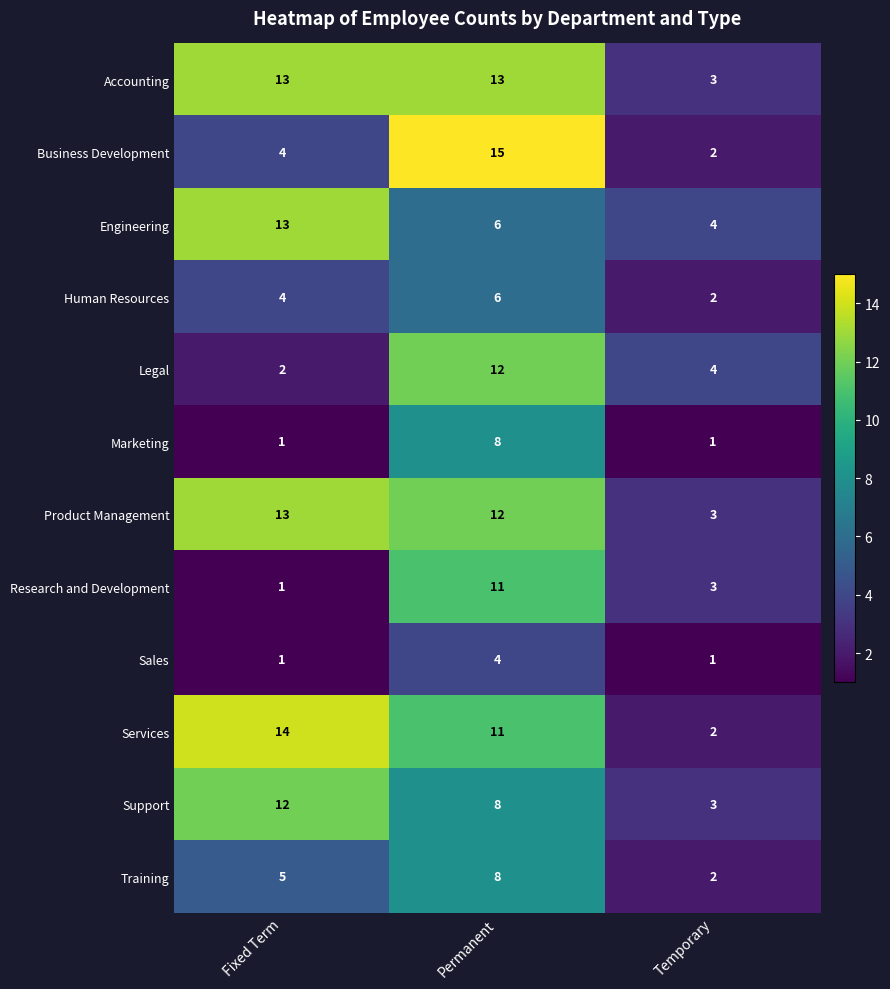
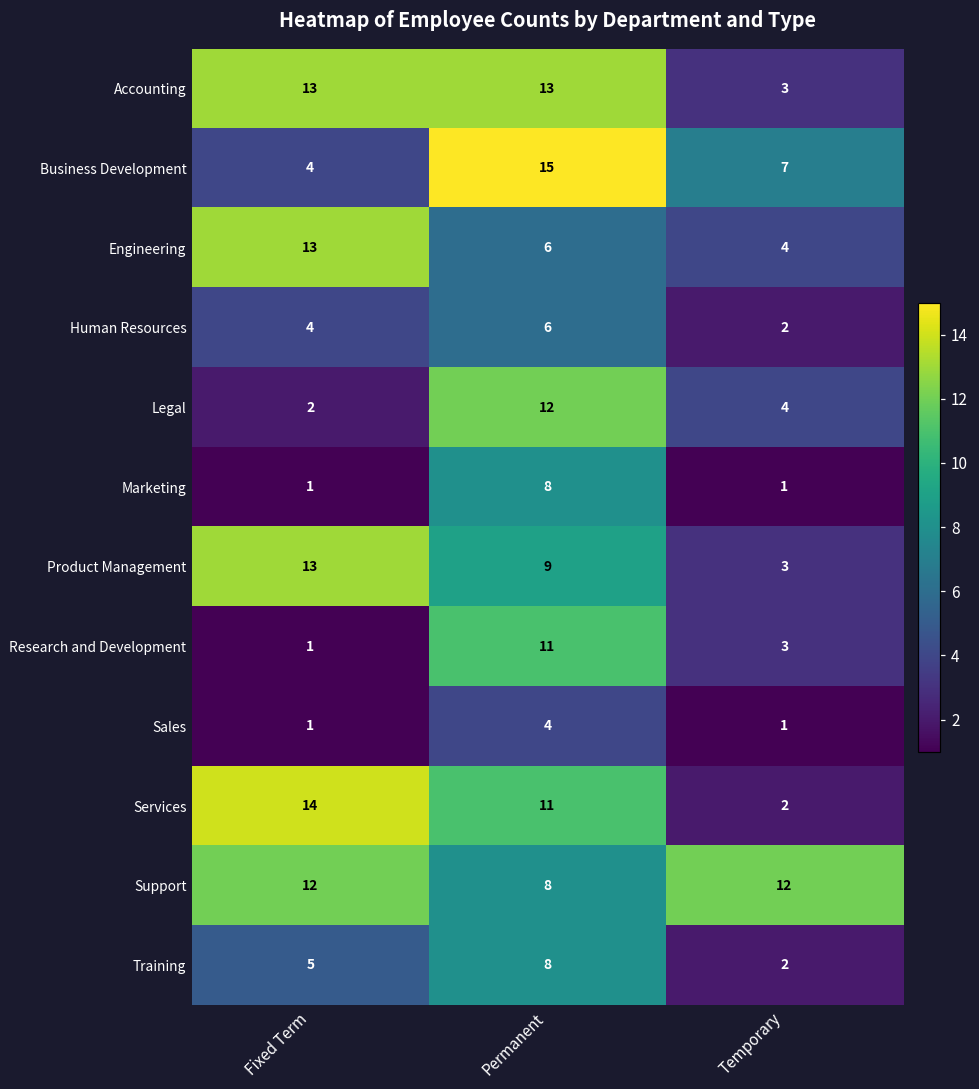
  {
    "Accounting": {
      "Fixed Term": 13,
      "Permanent": 13,
      "Temporary": 3
    },
    "Business Development": {
      "Fixed Term": 4,
      "Permanent": 15,
-     "Temporary": 2
+     "Temporary": 7
    },
    "Engineering": {
      "Fixed Term": 13,
      "Permanent": 6,
      "Temporary": 4
    },
    "Human Resources": {
      "Fixed Term": 4,
      "Permanent": 6,
      "Temporary": 2
    },
    "Legal": {
      "Fixed Term": 2,
      "Permanent": 12,
      "Temporary": 4
    },
    "Marketing": {
      "Fixed Term": 1,
      "Permanent": 8,
      "Temporary": 1
    },
    "Product Management": {
      "Fixed Term": 13,
-     "Permanent": 12,
+     "Permanent": 9,
      "Temporary": 3
    },
    "Research and Development": {
      "Fixed Term": 1,
      "Permanent": 11,
      "Temporary": 3
    },
    "Sales": {
      "Fixed Term": 1,
      "Permanent": 4,
      "Temporary": 1
    },
    "Services": {
      "Fixed Term": 14,
      "Permanent": 11,
      "Temporary": 2
    },
    "Support": {
      "Fixed Term": 12,
      "Permanent": 8,
-     "Temporary": 3
+     "Temporary": 12
    },
    "Training": {
      "Fixed Term": 5,
      "Permanent": 8,
      "Temporary": 2
    }
  }
